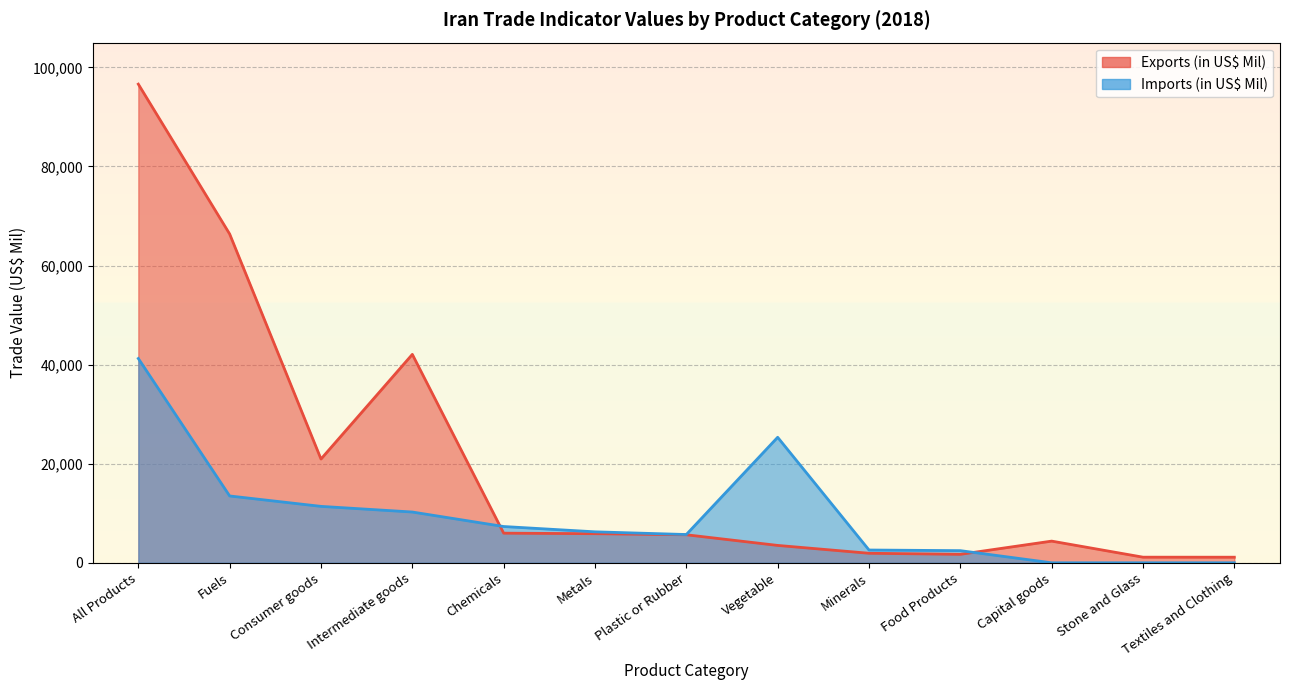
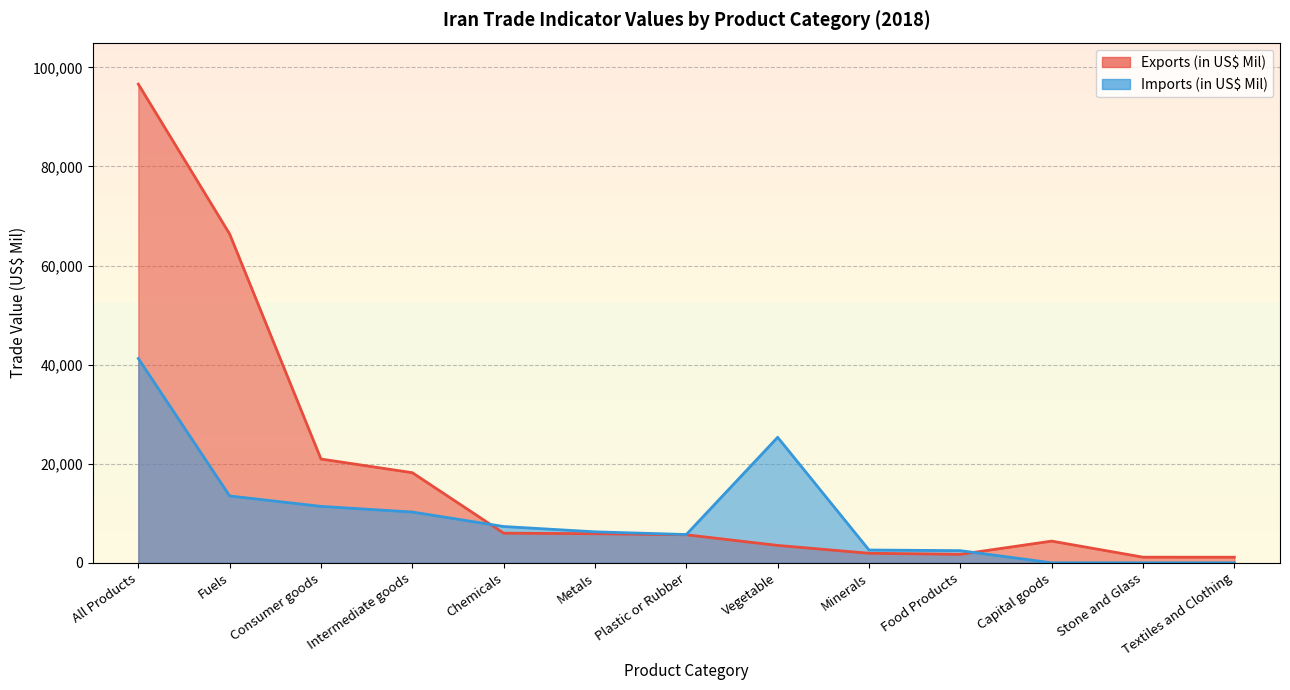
  {
    "Exports (in US$ Mil)": {
      "All Products": "97,000",
      "Fuels": "66,000",
      "Consumer goods": "21,000",
-     "Intermediate goods": "42,000",
+     "Intermediate goods": "18,000",
      "Chemicals": "6,000",
      "Vegetable": "4,000",
      "Minerals": "2,000",
      "Food Products": "2,000",
      "Capital goods": "4,000",
      "Stone and Glass": "1,000",
      "Textiles and Clothing": "1,000"
    },
    "Imports (in US$ Mil)": {
      "All Products": "41,000",
      "Fuels": "13,000",
      "Consumer goods": "11,000",
      "Intermediate goods": "10,000",
      "Chemicals": "7,000",
      "Vegetable": "25,000",
      "Minerals": "3,000",
      "Food Products": "2,000",
      "Capital goods": "0",
      "Stone and Glass": "0",
      "Textiles and Clothing": "0"
    }
  }
